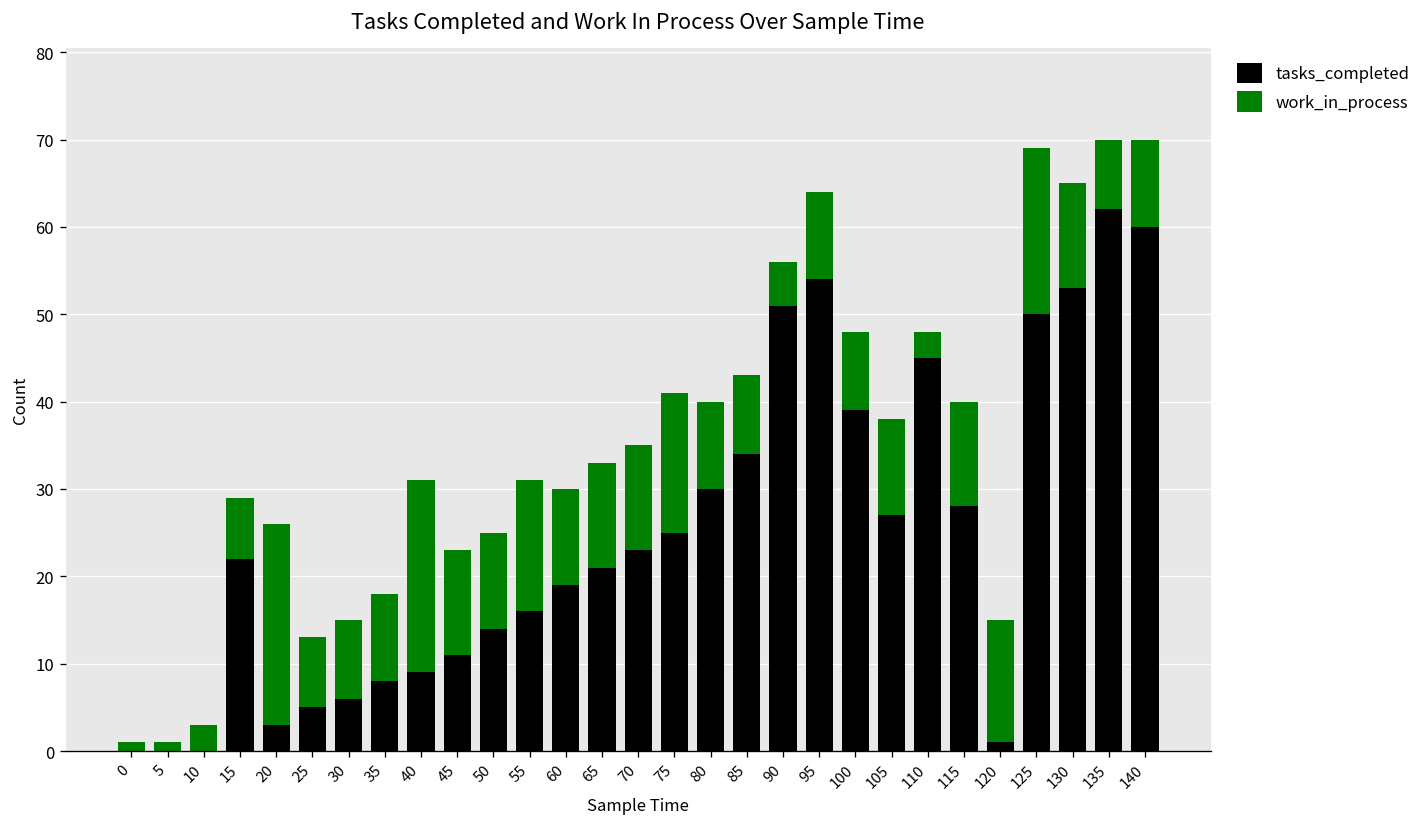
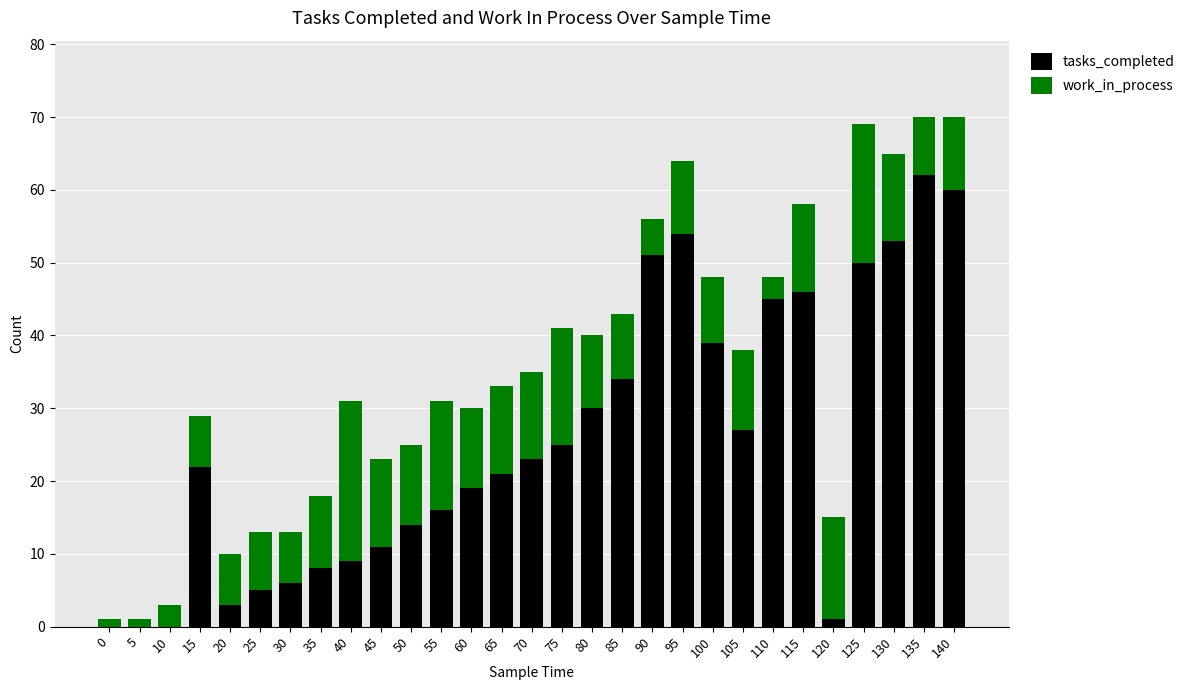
  {
    "tasks_completed": {
      "0": 0,
      "5": 0,
      "10": 0,
      "15": 22,
      "20": 3,
      "25": 5,
      "30": 6,
      "35": 8,
      "40": 9,
      "45": 11,
      "50": 14,
      "55": 16,
      "60": 19,
      "65": 21,
      "70": 23,
      "75": 25,
      "80": 30,
      "85": 34,
      "90": 51,
      "95": 54,
      "100": 39,
      "105": 27,
      "110": 45,
-     "115": 28,
+     "115": 46,
      "120": 1,
      "125": 50,
      "130": 53,
      "135": 62,
      "140": 60
    },
    "work_in_process": {
      "0": 1,
      "5": 1,
      "10": 3,
      "15": 7,
-     "20": 23,
+     "20": 7,
      "25": 8,
-     "30": 9,
+     "30": 7,
      "35": 10,
      "40": 22,
      "45": 12,
      "50": 11,
      "55": 15,
      "60": 11,
      "65": 12,
      "70": 12,
      "75": 16,
      "80": 10,
      "85": 9,
      "90": 5,
      "95": 10,
      "100": 9,
      "105": 11,
      "110": 3,
      "115": 12,
      "120": 14,
      "125": 19,
      "130": 12,
      "135": 8,
      "140": 10
    }
  }
